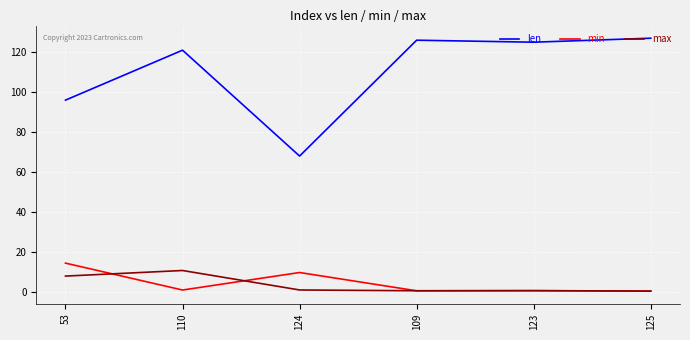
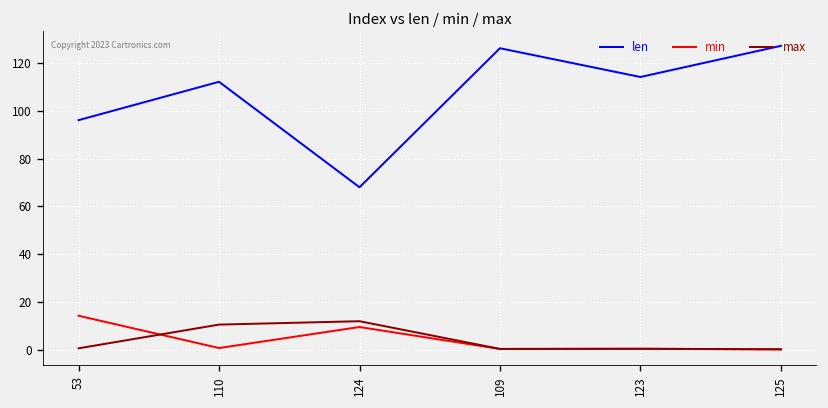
  {
    "len": {
      "53": 96,
-     "110": 121,
+     "110": 112,
      "124": 68,
      "109": 126,
-     "123": 125,
+     "123": 114,
      "125": 127
    },
    "min": {
      "53": 14,
      "110": 1,
      "124": 10
    },
    "max": {
-     "53": 8,
+     "53": 1,
      "110": 11,
-     "124": 1
+     "124": 12
    }
  }
